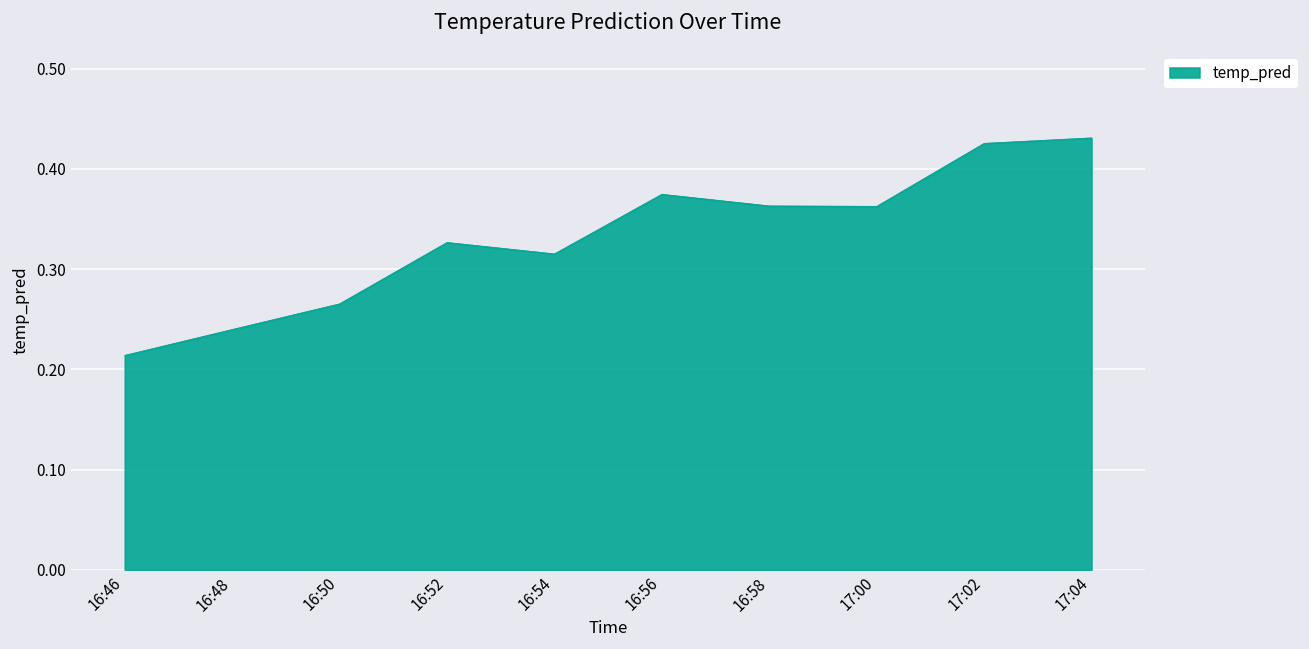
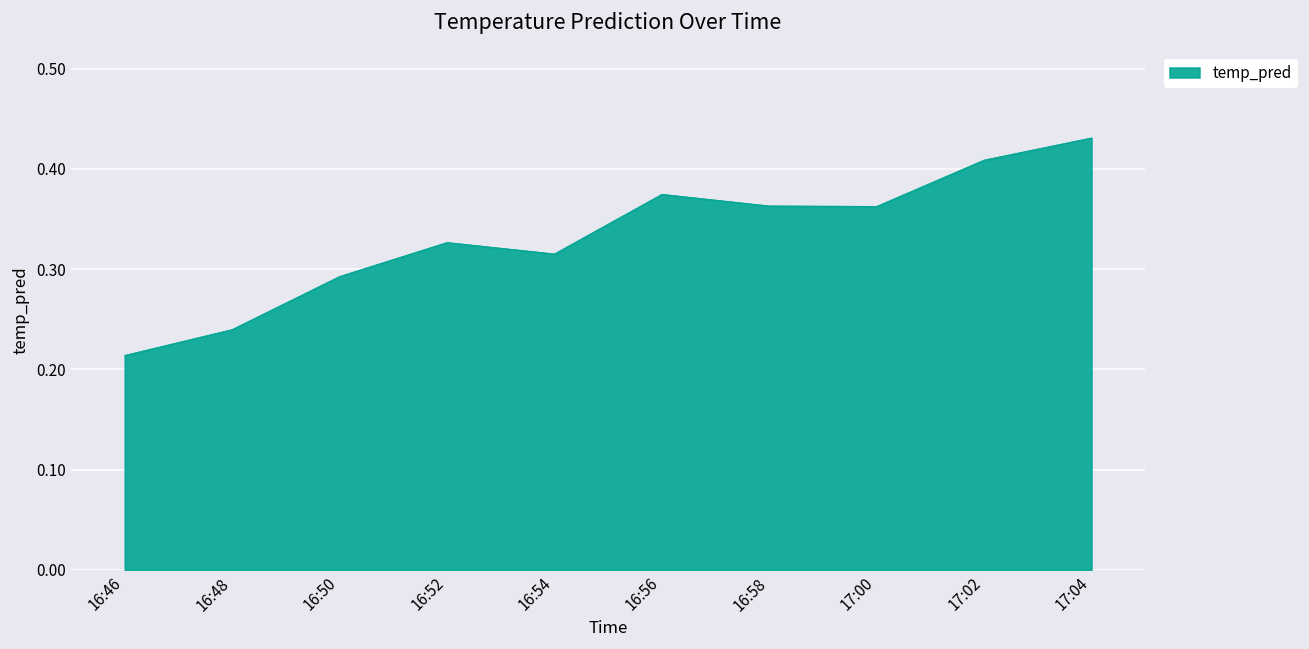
  {
    "16:46": 0.21,
    "16:48": 0.24,
-   "16:50": 0.27,
+   "16:50": 0.29,
    "16:52": 0.33,
    "16:54": 0.32,
    "16:56": 0.37,
    "16:58": 0.36,
    "17:00": 0.36,
-   "17:02": 0.43,
+   "17:02": 0.41,
    "17:04": 0.43
  }
